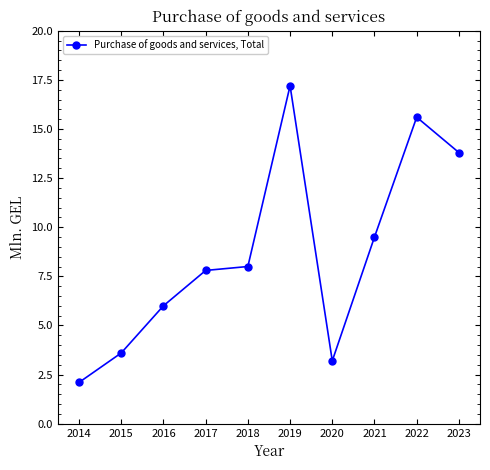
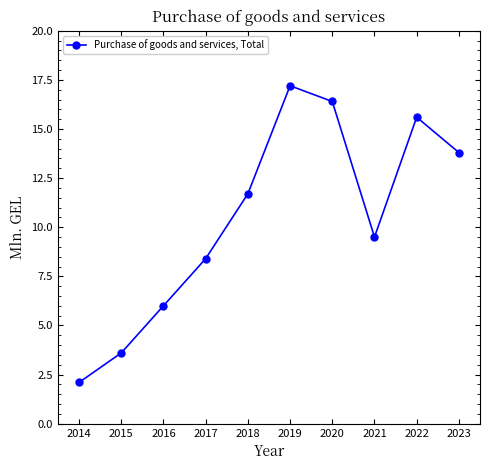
  {
    "2014": 2.1,
    "2015": 3.6,
    "2016": 6.0,
-   "2017": 7.8,
-   "2018": 8.0,
+   "2017": 8.4,
+   "2018": 11.7,
    "2019": 17.2,
-   "2020": 3.2,
+   "2020": 16.4,
    "2021": 9.5,
    "2022": 15.6,
    "2023": 13.8
  }
